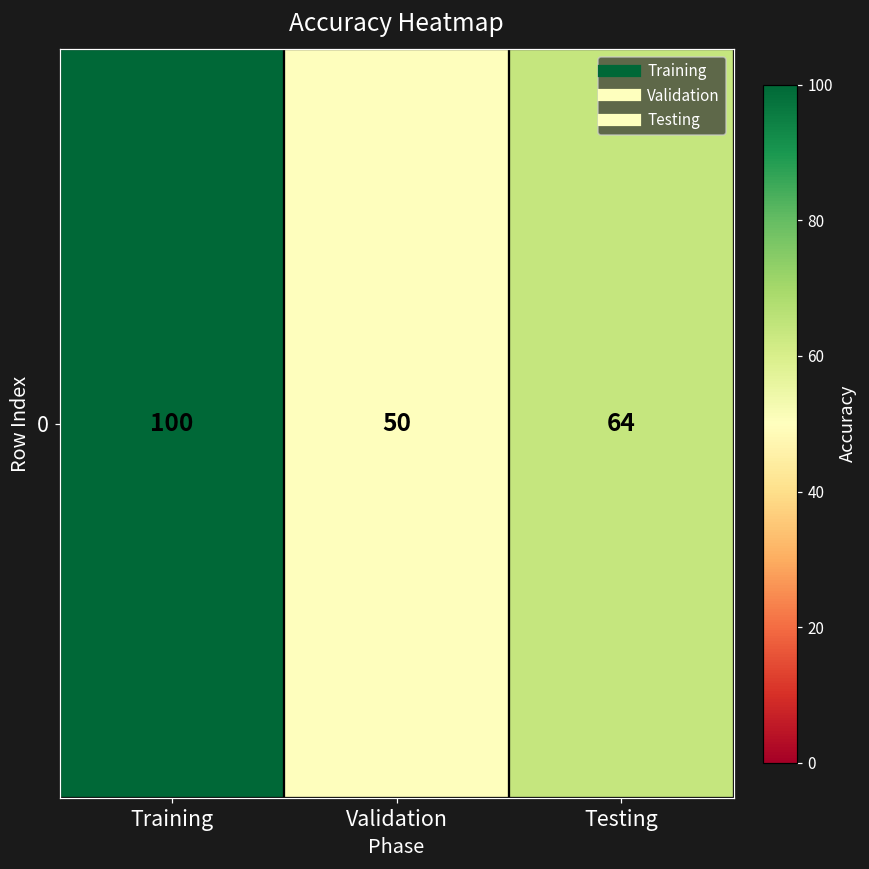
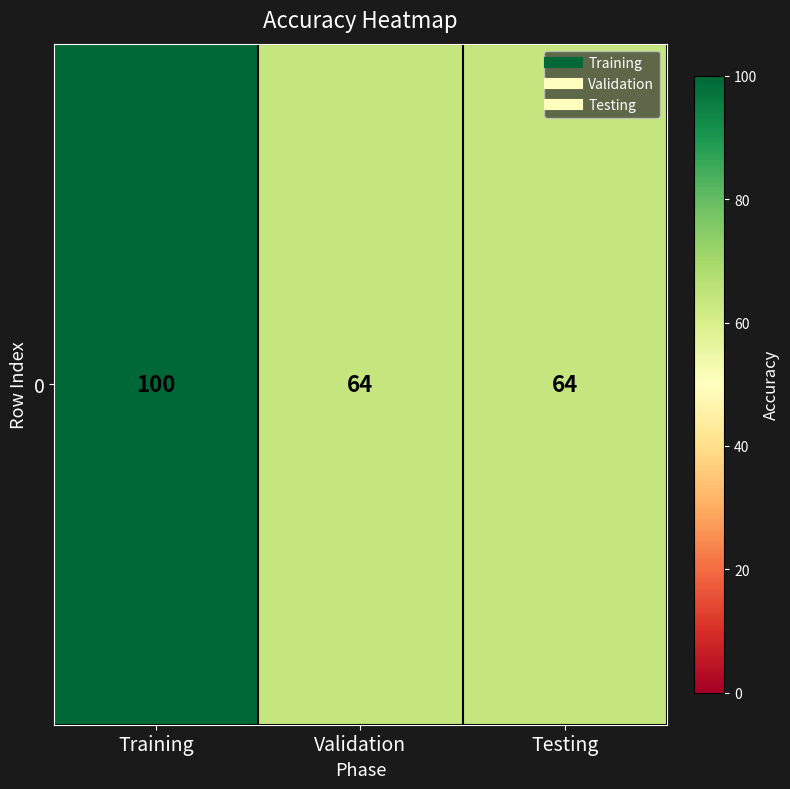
  {
    "0": {
      "Training": 100,
-     "Validation": 50,
+     "Validation": 64,
      "Testing": 64
    }
  }
